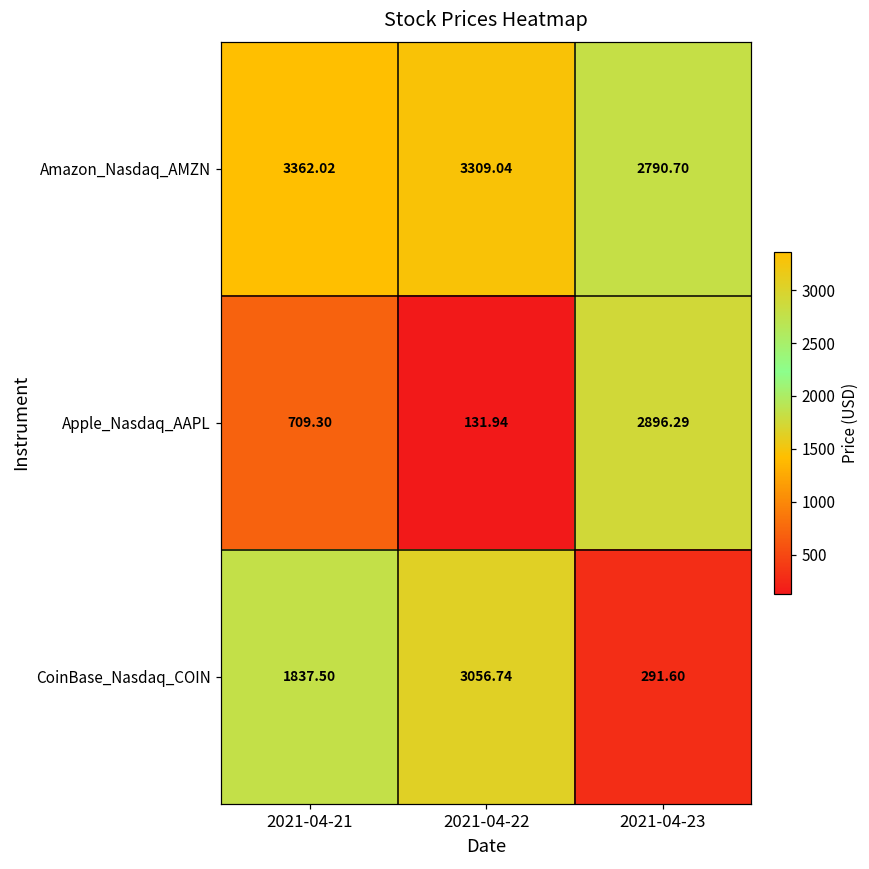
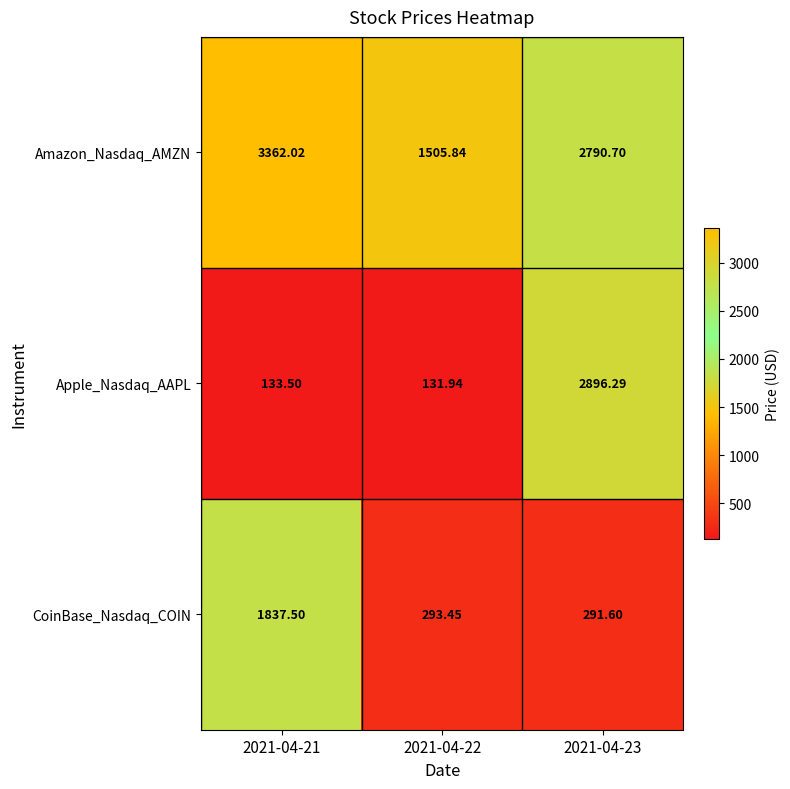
  {
    "Amazon_Nasdaq_AMZN": {
      "2021-04-21": 3362.02,
-     "2021-04-22": 3309.04,
+     "2021-04-22": 1505.84,
      "2021-04-23": 2790.70
    },
    "Apple_Nasdaq_AAPL": {
-     "2021-04-21": 709.30,
+     "2021-04-21": 133.50,
      "2021-04-22": 131.94,
      "2021-04-23": 2896.29
    },
    "CoinBase_Nasdaq_COIN": {
      "2021-04-21": 1837.50,
-     "2021-04-22": 3056.74,
+     "2021-04-22": 293.45,
      "2021-04-23": 291.60
    }
  }
